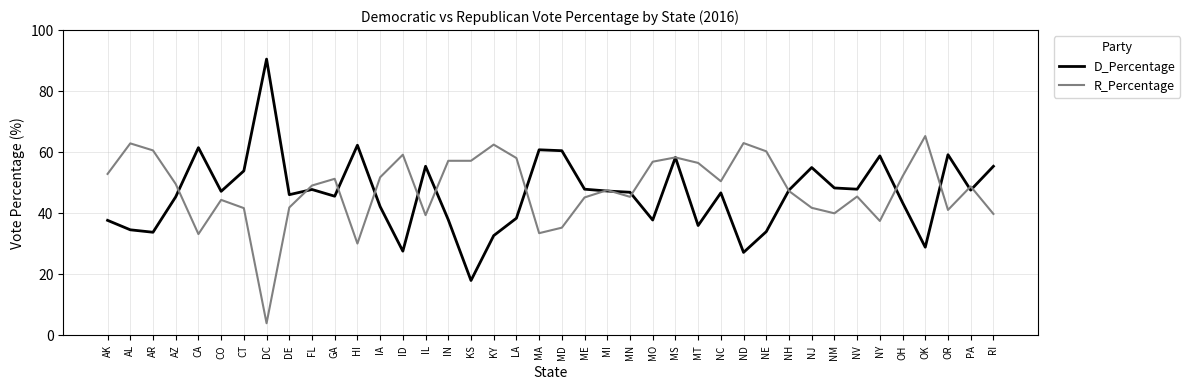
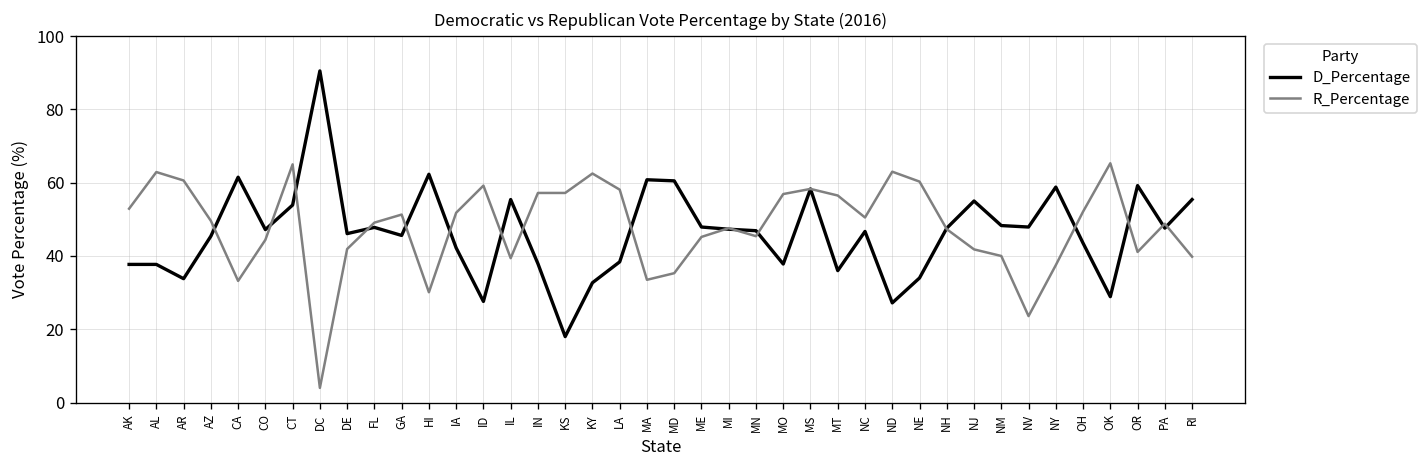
  {
    "D_Percentage": {
      "AK": 38,
-     "AL": 35,
+     "AL": 38,
      "AR": 34,
      "AZ": 45,
      "CA": 62,
      "CO": 47,
      "CT": 54,
      "DC": 91,
      "DE": 46,
      "FL": 48,
      "GA": 46,
      "HI": 62,
      "IA": 42,
      "ID": 28,
      "IL": 55,
      "IN": 38,
      "KS": 18,
      "KY": 33,
      "LA": 38,
      "MA": 61,
      "MD": 61,
      "ME": 48,
      "MN": 47,
      "MO": 38,
      "MT": 36,
      "NC": 47,
      "ND": 27,
      "NE": 34,
      "NJ": 55,
      "NM": 48,
      "NV": 48,
      "NY": 59,
      "OH": 44,
      "OK": 29,
      "OR": 59,
      "PA": 48,
      "RI": 55
    },
    "R_Percentage": {
      "AK": 53,
      "AL": 63,
      "AR": 61,
      "AZ": 50,
      "CA": 33,
      "CO": 44,
-     "CT": 42,
+     "CT": 65,
      "DC": 4,
      "DE": 42,
      "FL": 49,
      "GA": 51,
      "HI": 30,
      "IA": 52,
      "ID": 59,
      "IL": 39,
      "IN": 57,
      "KS": 57,
      "KY": 63,
      "LA": 58,
      "MA": 34,
      "MD": 35,
      "ME": 45,
      "MN": 45,
      "MO": 57,
      "MT": 57,
      "NC": 51,
      "ND": 63,
      "NE": 60,
      "NJ": 42,
      "NM": 40,
-     "NV": 46,
+     "NV": 24,
      "NY": 38,
      "OH": 52,
      "OK": 65,
      "OR": 41,
      "PA": 49,
      "RI": 40
    }
  }
